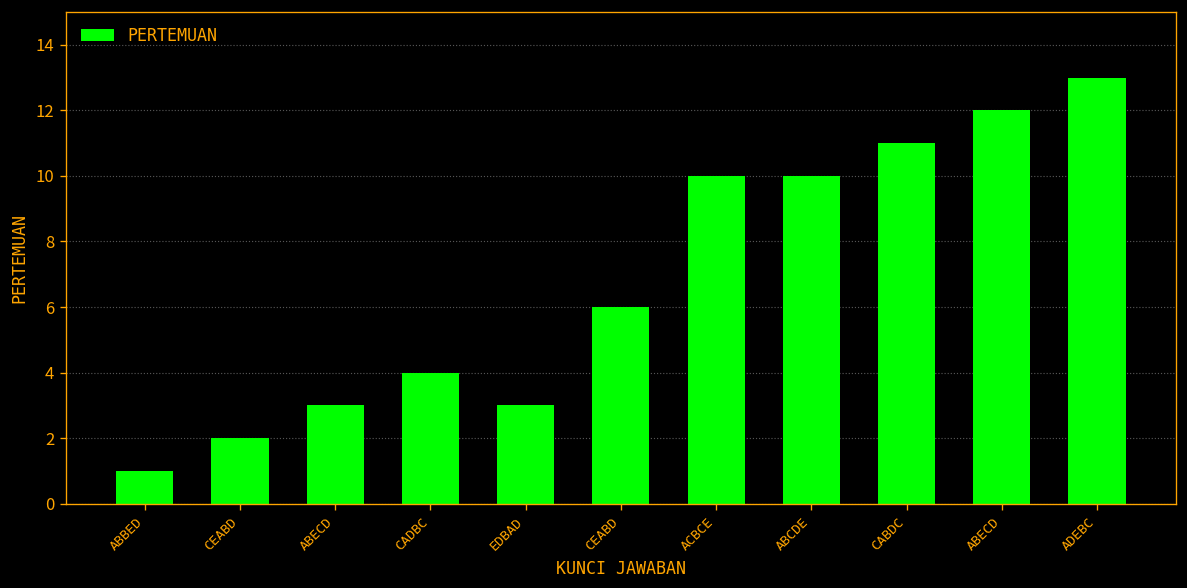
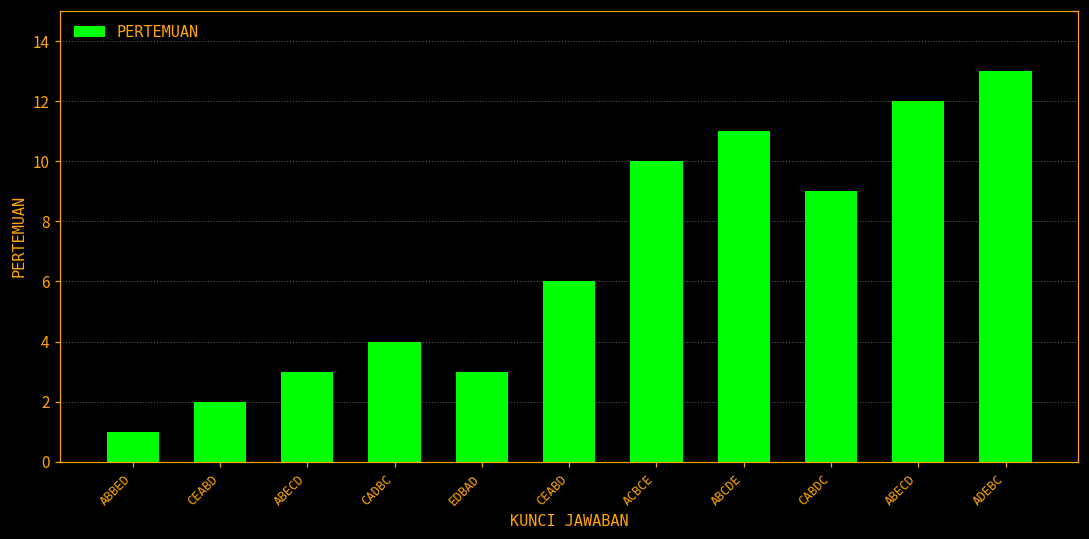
  {
    "ABBED": 1,
    "CADBC": 4,
    "EDBAD": 3,
    "ACBCE": 10,
-   "ABCDE": 10,
-   "CABDC": 11,
+   "ABCDE": 11,
+   "CABDC": 9,
    "ADEBC": 13
  }
